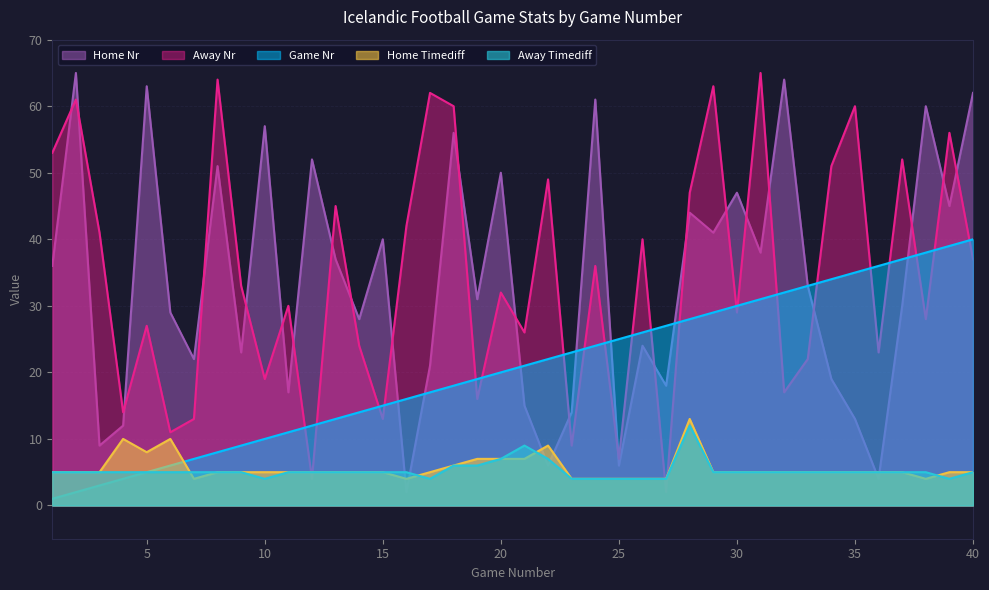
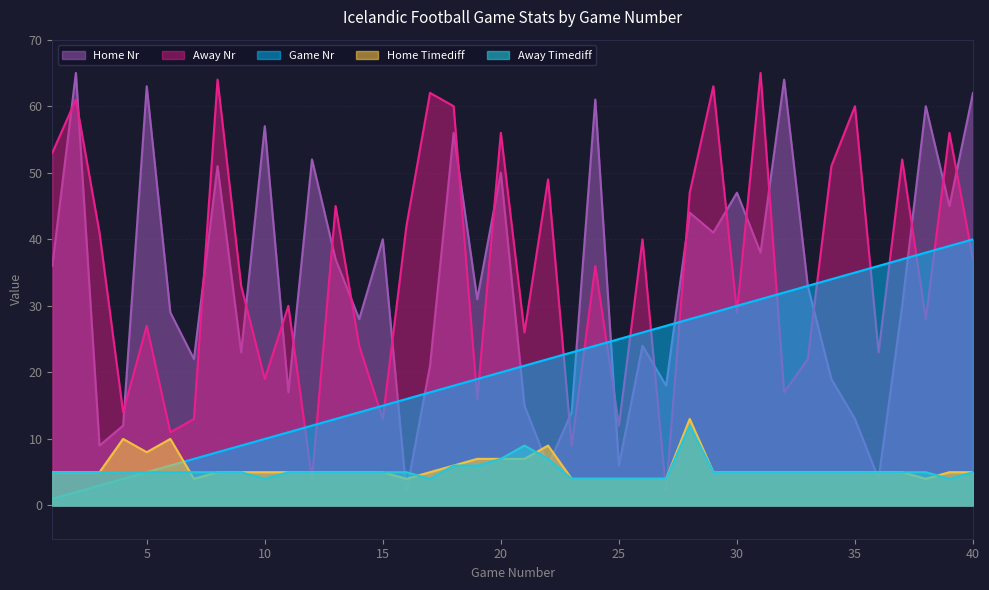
  {
    "Home Nr": {
      "5": 63,
      "10": 57,
      "15": 40,
      "20": 50,
      "25": 6,
      "30": 47,
      "35": 13,
      "40": 62
    },
    "Away Nr": {
      "5": 27,
      "10": 19,
      "15": 13,
-     "20": 32,
-     "25": 7,
+     "20": 56,
+     "25": 12,
      "30": 29,
      "35": 60,
      "40": 37
    },
    "Home Timediff": {
      "5": 8,
      "10": 5
    }
  }
